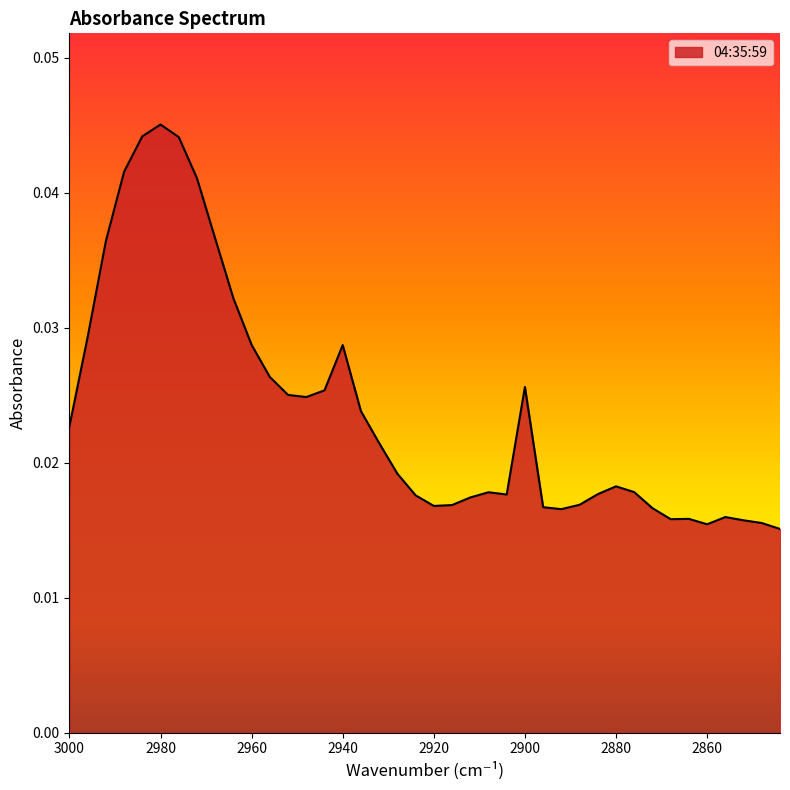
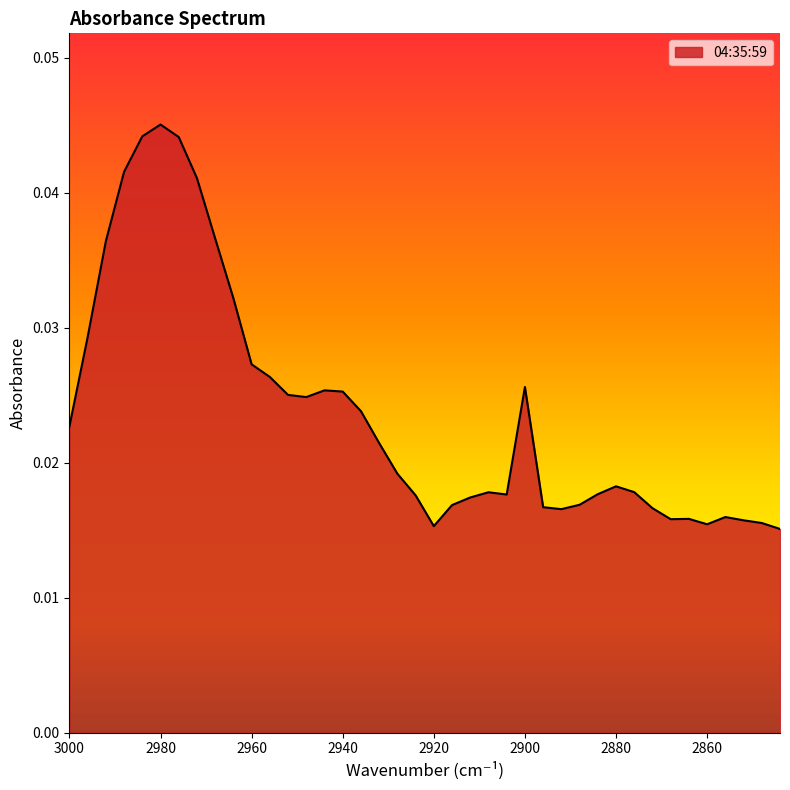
  {
    "3000": 0.0227,
    "2980": 0.0450,
-   "2960": 0.0287,
-   "2940": 0.0287,
-   "2920": 0.0168,
+   "2960": 0.0273,
+   "2940": 0.0253,
+   "2920": 0.0153,
    "2900": 0.0256,
    "2880": 0.0182,
    "2860": 0.0154
  }
